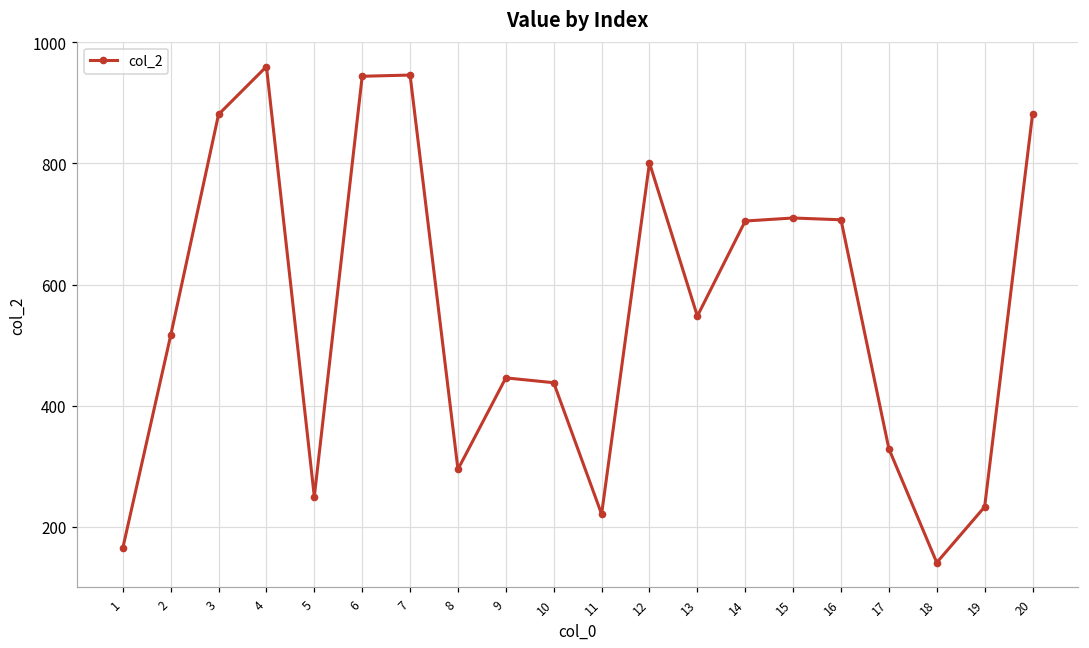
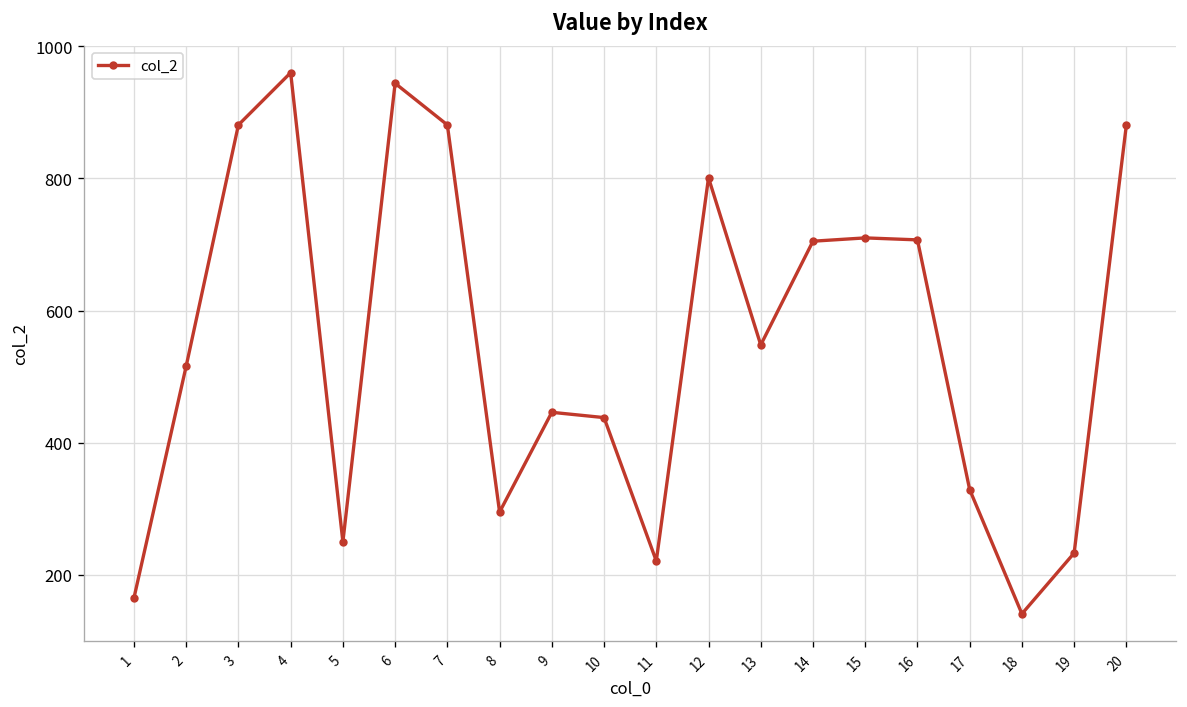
  {
    "1": 170,
    "2": 520,
    "3": 880,
    "4": 960,
    "5": 250,
    "6": 940,
-   "7": 950,
+   "7": 880,
    "8": 300,
    "9": 450,
    "10": 440,
    "11": 220,
    "12": 800,
    "13": 550,
    "14": 710,
    "15": 710,
    "16": 710,
    "17": 330,
    "18": 140,
    "19": 230,
    "20": 880
  }
